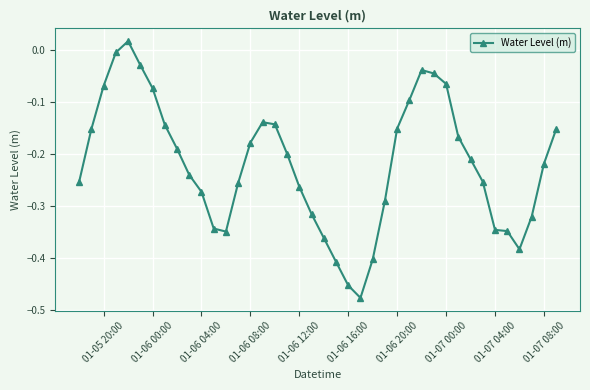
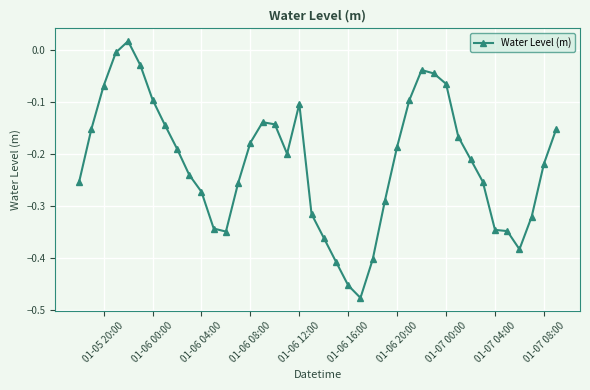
  {
    "01-05 20:00": -0.07,
-   "01-06 00:00": -0.07,
+   "01-06 00:00": -0.09,
    "01-06 04:00": -0.27,
    "01-06 08:00": -0.18,
-   "01-06 12:00": -0.26,
+   "01-06 12:00": -0.10,
    "01-06 16:00": -0.45,
-   "01-06 20:00": -0.15,
+   "01-06 20:00": -0.19,
    "01-07 00:00": -0.06,
    "01-07 04:00": -0.35,
    "01-07 08:00": -0.22
  }
